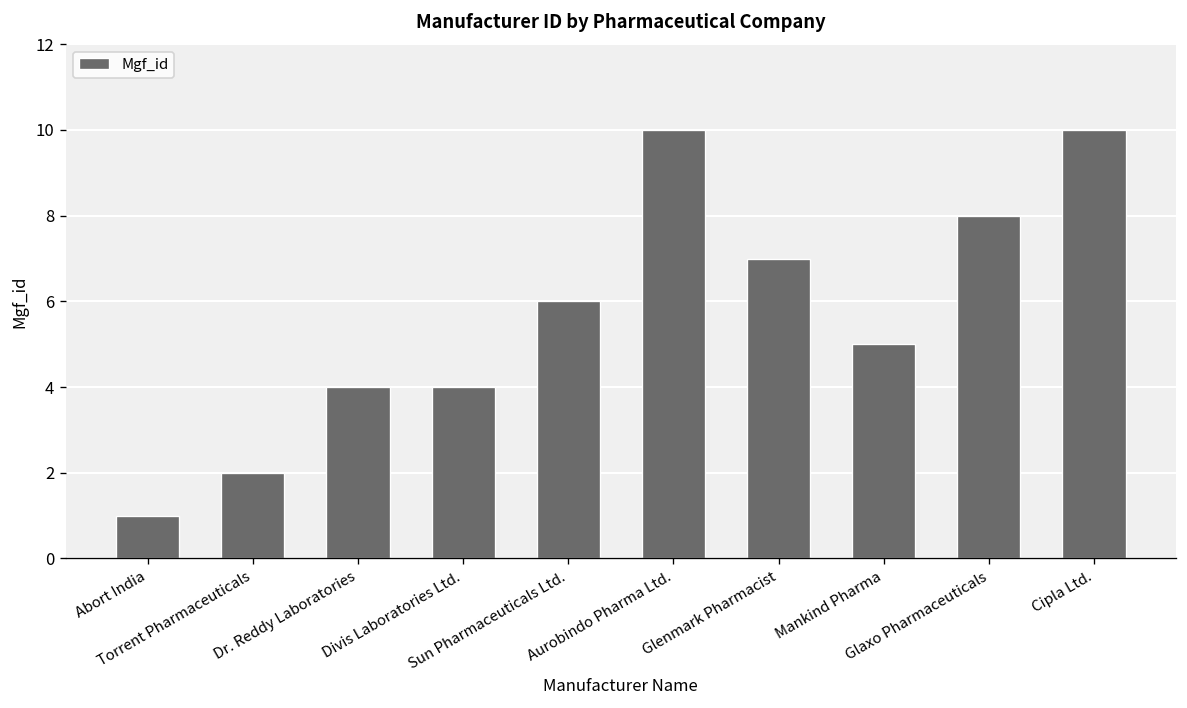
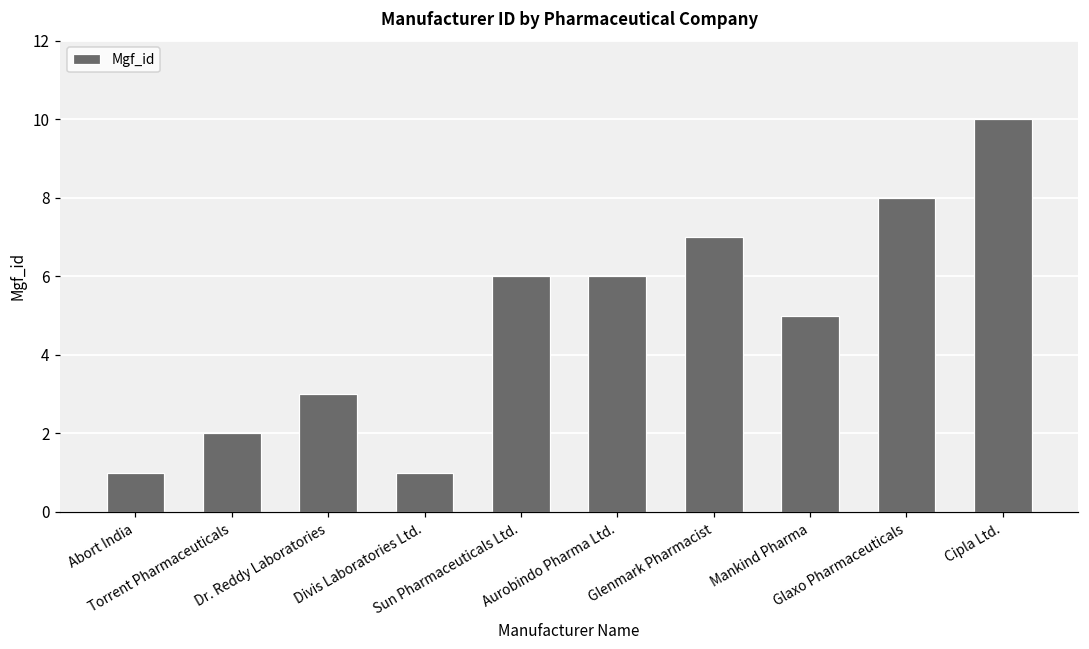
  {
    "Abort India": 1,
    "Torrent Pharmaceuticals": 2,
-   "Dr. Reddy Laboratories": 4,
-   "Divis Laboratories Ltd.": 4,
+   "Dr. Reddy Laboratories": 3,
+   "Divis Laboratories Ltd.": 1,
    "Sun Pharmaceuticals Ltd.": 6,
-   "Aurobindo Pharma Ltd.": 10,
+   "Aurobindo Pharma Ltd.": 6,
    "Glenmark Pharmacist": 7,
    "Mankind Pharma": 5,
    "Glaxo Pharmaceuticals": 8,
    "Cipla Ltd.": 10
  }
